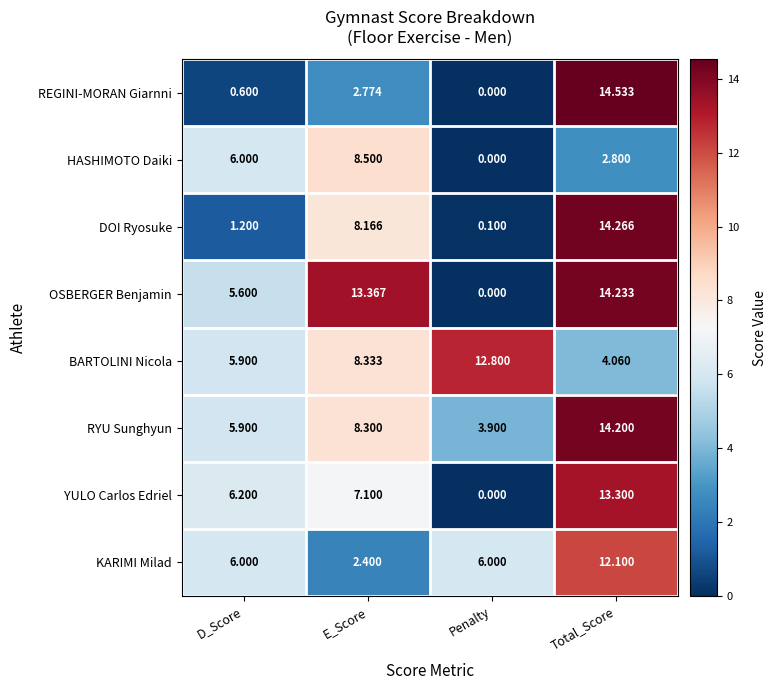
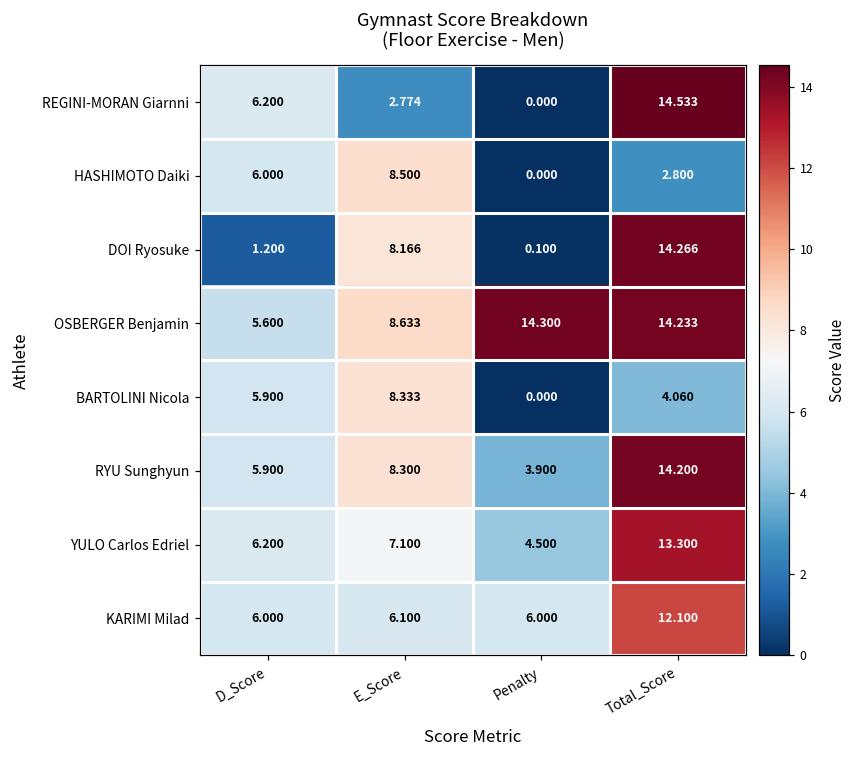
  {
    "REGINI-MORAN Giarnni": {
-     "D_Score": 0.600,
+     "D_Score": 6.200,
      "E_Score": 2.774,
      "Penalty": 0.000,
      "Total_Score": 14.533
    },
    "HASHIMOTO Daiki": {
      "D_Score": 6.000,
      "E_Score": 8.500,
      "Penalty": 0.000,
      "Total_Score": 2.800
    },
    "DOI Ryosuke": {
      "D_Score": 1.200,
      "E_Score": 8.166,
      "Penalty": 0.100,
      "Total_Score": 14.266
    },
    "OSBERGER Benjamin": {
      "D_Score": 5.600,
-     "E_Score": 13.367,
-     "Penalty": 0.000,
+     "E_Score": 8.633,
+     "Penalty": 14.300,
      "Total_Score": 14.233
    },
    "BARTOLINI Nicola": {
      "D_Score": 5.900,
      "E_Score": 8.333,
-     "Penalty": 12.800,
+     "Penalty": 0.000,
      "Total_Score": 4.060
    },
    "RYU Sunghyun": {
      "D_Score": 5.900,
      "E_Score": 8.300,
      "Penalty": 3.900,
      "Total_Score": 14.200
    },
    "YULO Carlos Edriel": {
      "D_Score": 6.200,
      "E_Score": 7.100,
-     "Penalty": 0.000,
+     "Penalty": 4.500,
      "Total_Score": 13.300
    },
    "KARIMI Milad": {
      "D_Score": 6.000,
-     "E_Score": 2.400,
+     "E_Score": 6.100,
      "Penalty": 6.000,
      "Total_Score": 12.100
    }
  }
